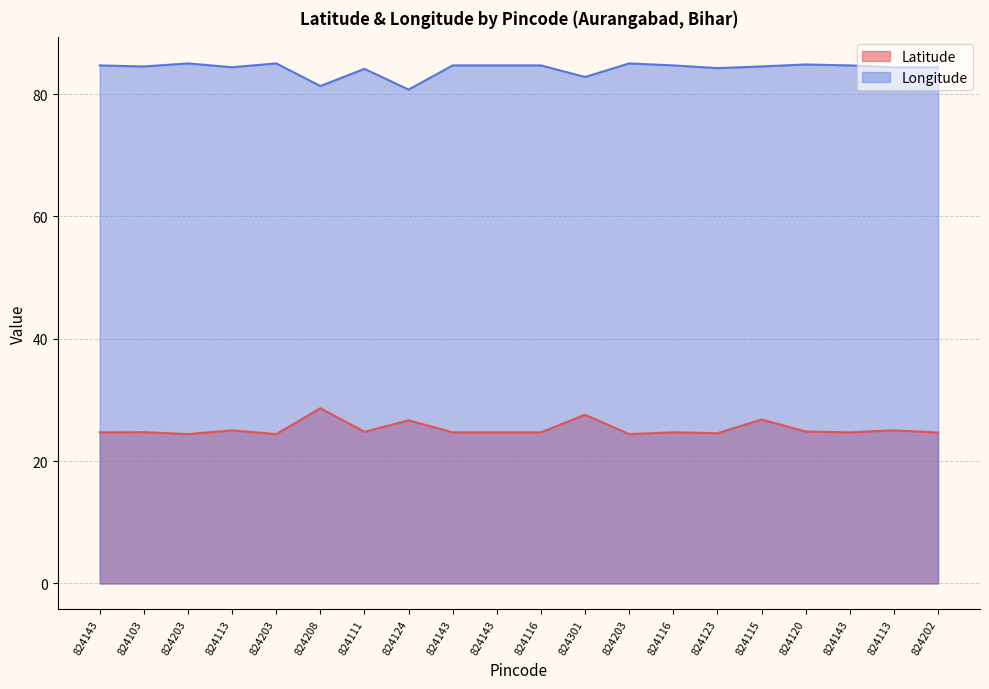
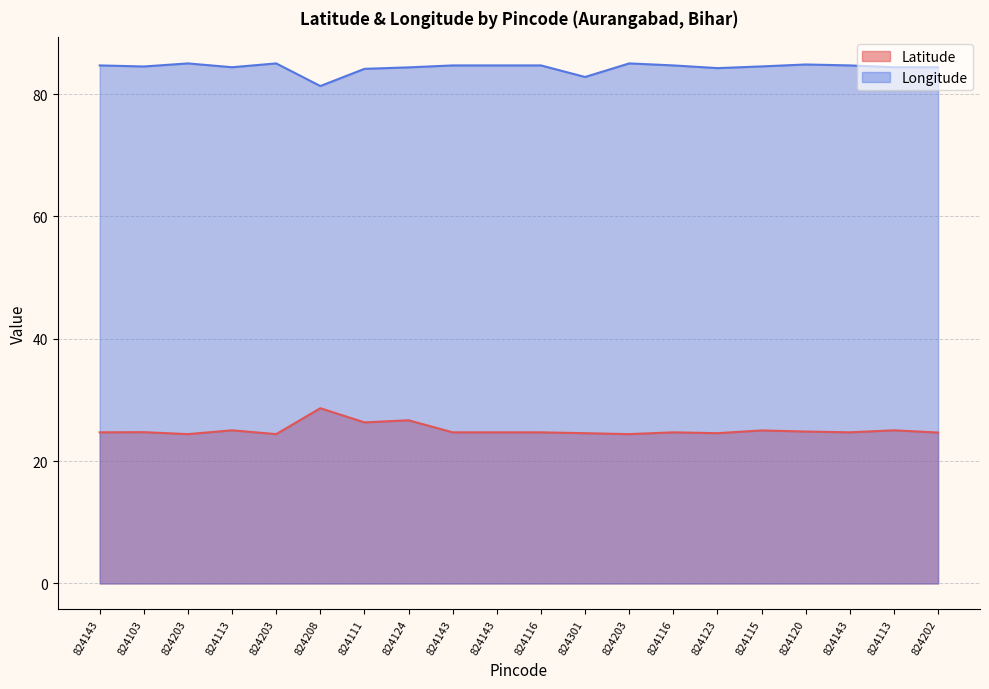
  {
    "Latitude": {
      "824103": 25,
      "824208": 29,
-     "824111": 25,
+     "824111": 26,
      "824124": 27,
-     "824301": 28,
+     "824301": 25,
      "824123": 25,
-     "824115": 27,
+     "824115": 25,
      "824120": 25,
      "824202": 25
    },
    "Longitude": {
      "824103": 85,
      "824208": 81,
      "824111": 84,
-     "824124": 81,
+     "824124": 84,
      "824301": 83,
      "824123": 84,
      "824115": 85,
      "824120": 85
    }
  }
